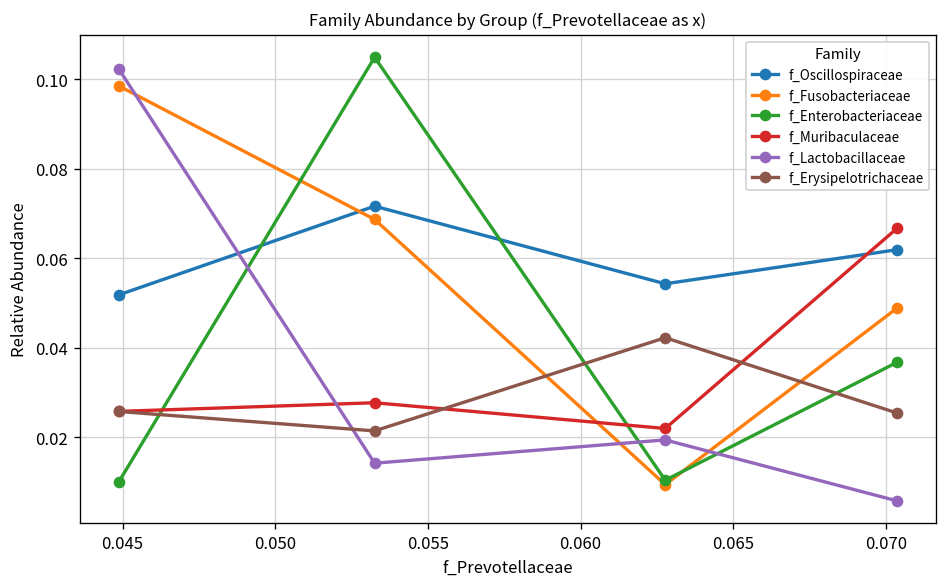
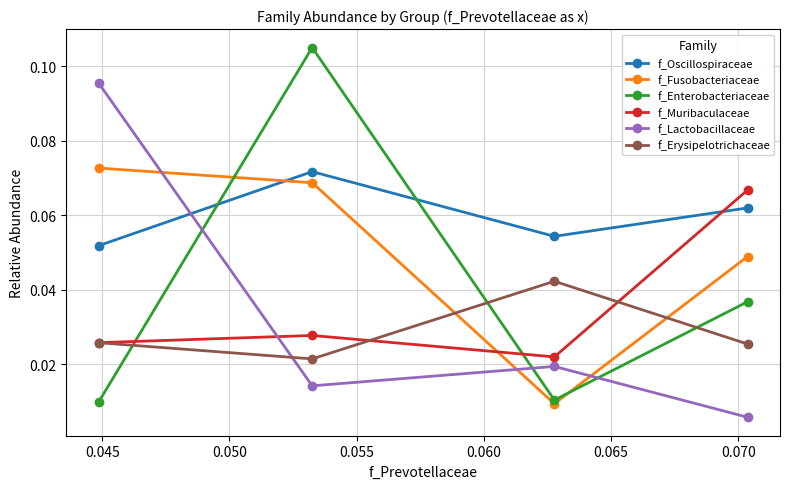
  {
    "f_Oscillospiraceae": {
      "0.045": 0.052
    },
    "f_Fusobacteriaceae": {
-     "0.045": 0.099
+     "0.045": 0.073
    },
    "f_Enterobacteriaceae": {
      "0.045": 0.010
    },
    "f_Lactobacillaceae": {
-     "0.045": 0.102
+     "0.045": 0.095
    }
  }
